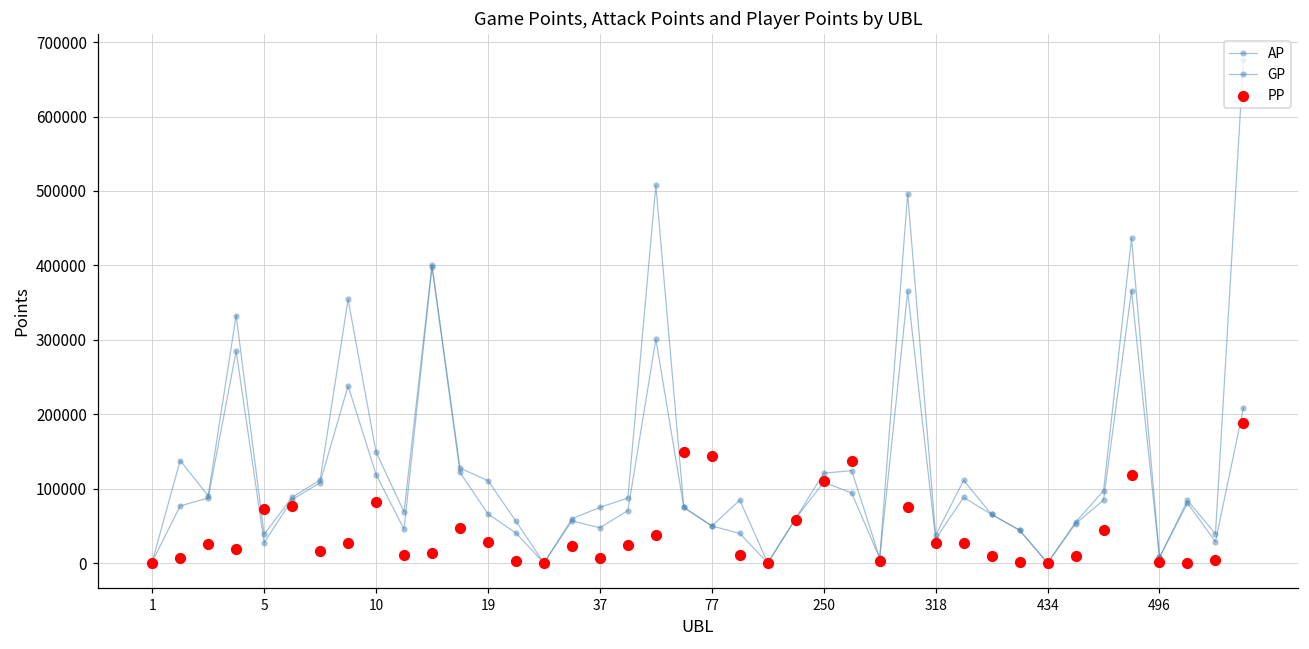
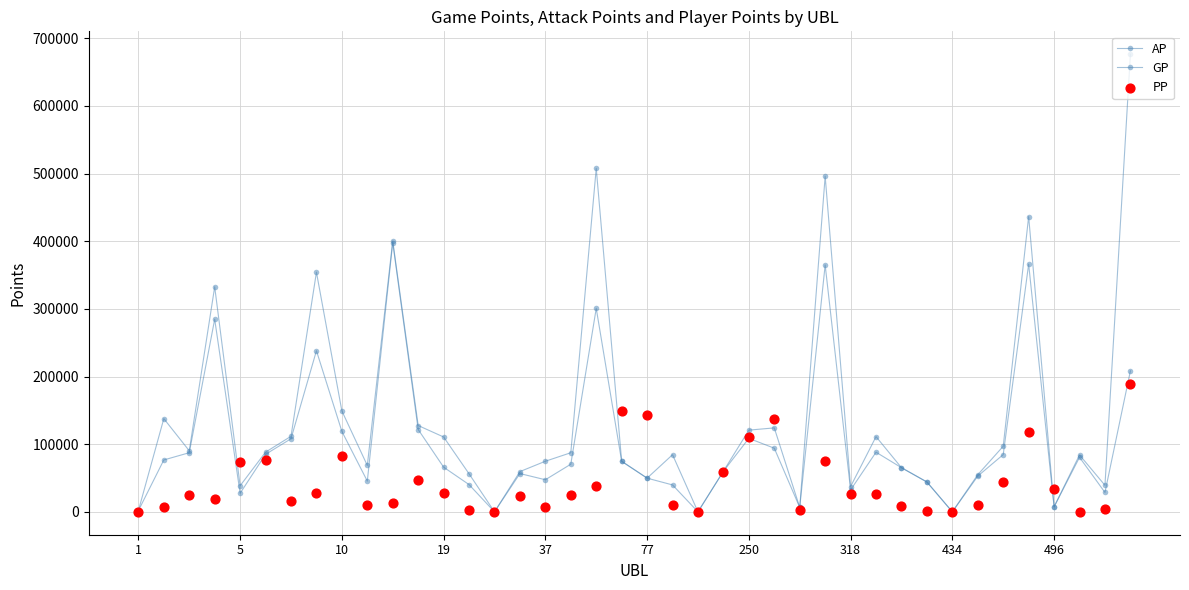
  {
    "PP": {
-     "496": 0
+     "496": 30000
    }
  }
